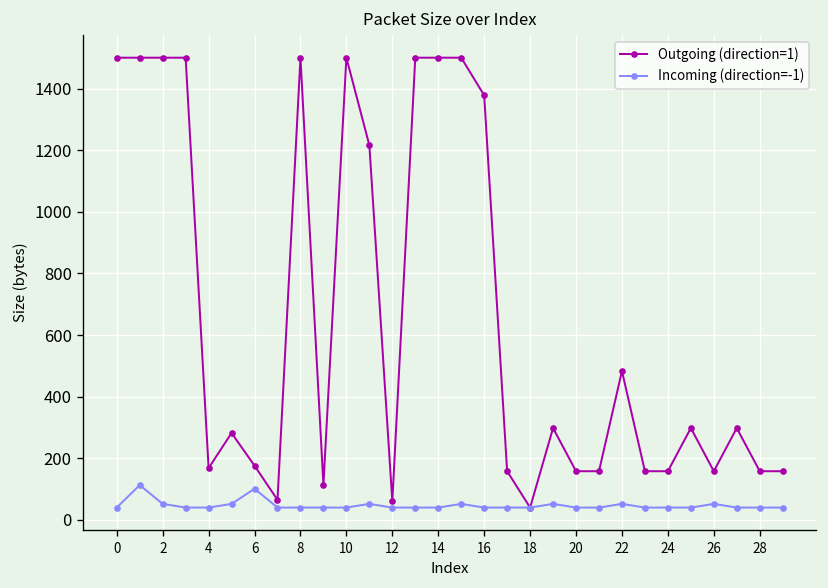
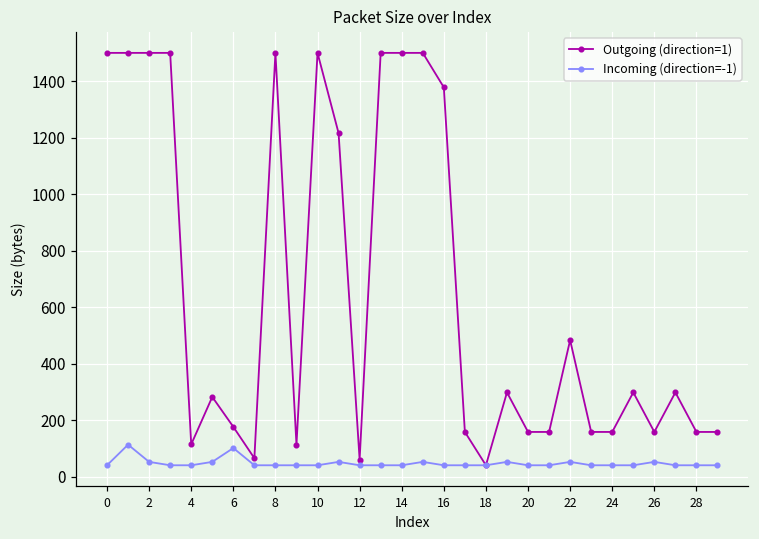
  {
    "Outgoing (direction=1)": {
      "0": 1500,
      "2": 1500,
-     "4": 170,
+     "4": 110,
      "6": 180,
      "8": 1500,
      "10": 1500,
      "12": 60,
      "14": 1500,
      "16": 1380,
      "20": 160,
      "22": 480,
      "24": 160,
      "26": 160,
      "28": 160
    },
    "Incoming (direction=-1)": {
      "0": 40,
      "2": 50,
      "4": 40,
      "6": 100,
      "8": 40,
      "10": 40,
      "12": 40,
      "14": 40,
      "16": 40,
      "20": 40,
      "22": 50,
      "24": 40,
      "26": 50,
      "28": 40
    }
  }
